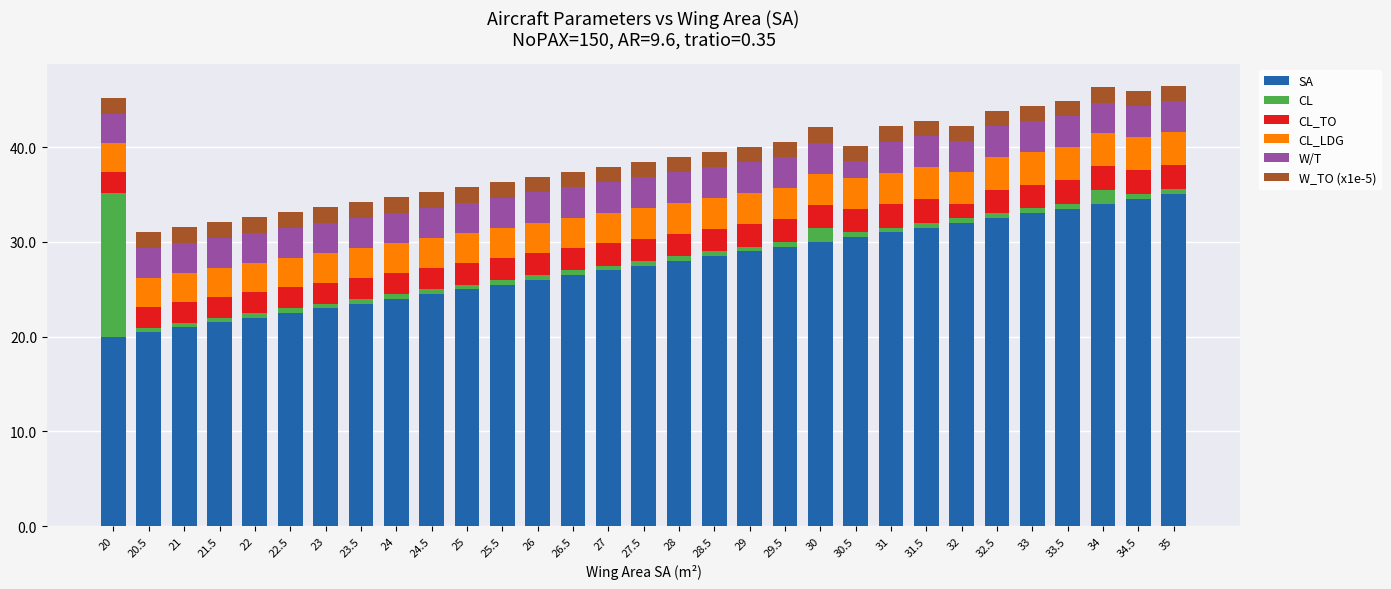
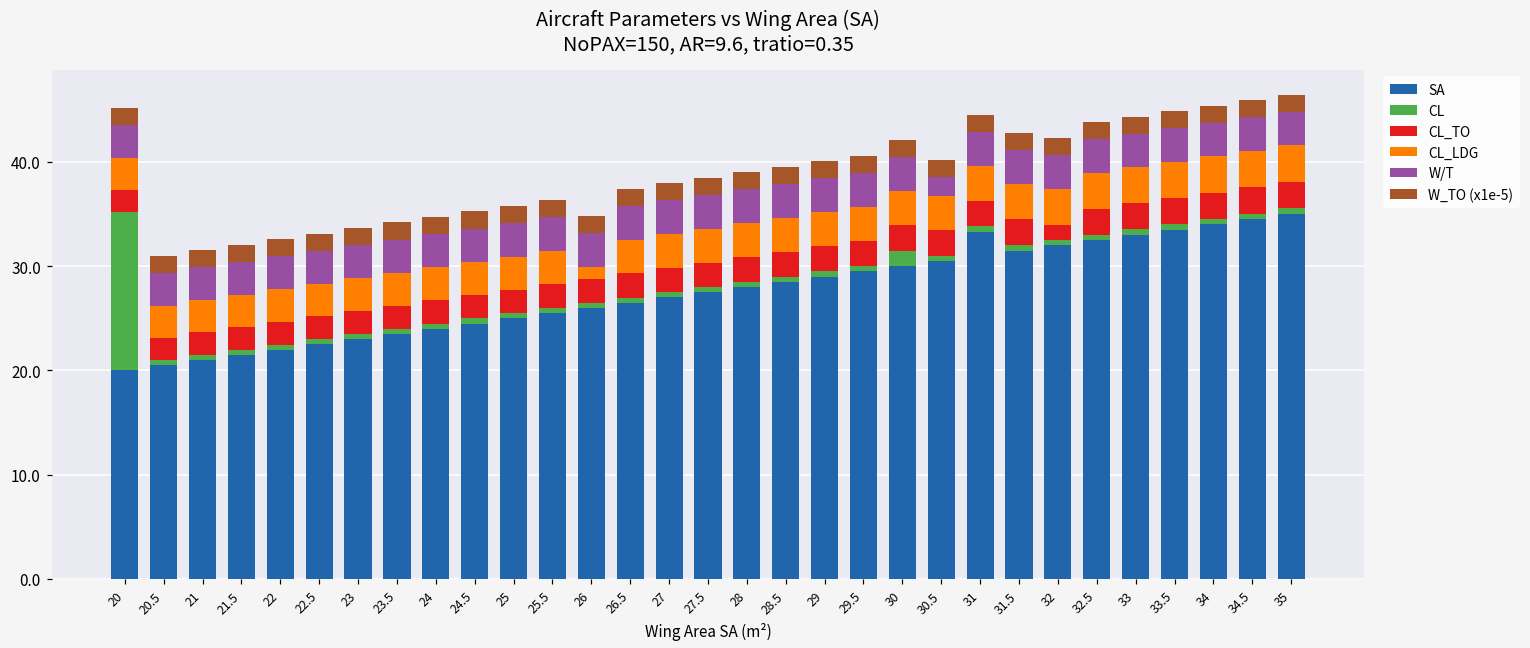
  {
    "SA": {
      "20": 20,
      "20.5": 21,
      "21": 21,
      "21.5": 22,
      "22": 22,
      "22.5": 23,
      "23": 23,
      "23.5": 24,
      "24": 24,
      "24.5": 25,
      "25": 25,
      "25.5": 26,
      "26": 26,
      "26.5": 27,
      "27": 27,
      "27.5": 28,
      "28": 28,
      "28.5": 29,
      "29": 29,
      "29.5": 30,
      "30": 30,
      "30.5": 31,
-     "31": 31,
+     "31": 33,
      "31.5": 32,
      "32": 32,
      "32.5": 33,
      "33": 33,
      "33.5": 34,
      "34": 34,
      "34.5": 35,
      "35": 35
    },
    "CL": {
      "20": 15,
      "20.5": 0,
      "21": 0,
      "21.5": 0,
      "22": 0,
      "22.5": 0,
      "23": 0,
      "23.5": 0,
      "24": 0,
      "24.5": 0,
      "25": 0,
      "25.5": 0,
      "26": 0,
      "26.5": 0,
      "27": 0,
      "27.5": 0,
      "28": 0,
      "28.5": 0,
      "29": 1,
      "29.5": 1,
      "30": 1,
      "30.5": 1,
      "31": 1,
      "31.5": 1,
      "32": 1,
      "32.5": 1,
      "33": 1,
      "33.5": 1,
-     "34": 1.5,
+     "34": 0.5,
      "34.5": 1,
      "35": 1
    },
    "CL_TO": {
      "20": 2,
      "20.5": 2,
      "21": 2,
      "21.5": 2,
      "22": 2,
      "22.5": 2,
      "23": 2,
      "23.5": 2,
      "24": 2,
      "24.5": 2,
      "25": 2,
      "25.5": 2,
      "26": 2,
      "26.5": 2,
      "27": 2,
      "27.5": 2,
      "28": 2,
      "28.5": 2,
      "29": 2,
      "29.5": 2,
      "30": 2,
      "30.5": 2,
      "31": 2,
      "31.5": 2,
      "32": 1,
      "32.5": 2,
      "33": 3,
      "33.5": 3,
      "34": 3,
      "34.5": 3,
      "35": 3
    },
    "CL_LDG": {
      "20": 3,
      "20.5": 3,
      "21": 3,
      "21.5": 3,
      "22": 3,
      "22.5": 3,
      "23": 3,
      "23.5": 3,
      "24": 3,
      "24.5": 3,
      "25": 3,
      "25.5": 3,
-     "26": 3,
+     "26": 1,
      "26.5": 3,
      "27": 3,
      "27.5": 3,
      "28": 3,
      "28.5": 3,
      "29": 3,
      "29.5": 3,
      "30": 3,
      "30.5": 3,
      "31": 3,
      "31.5": 3,
      "32": 3,
      "32.5": 3,
      "33": 3,
      "33.5": 3,
      "34": 3,
      "34.5": 3,
      "35": 4
    },
    "W/T": {
      "20": 3,
      "20.5": 3,
      "21": 3,
      "21.5": 3,
      "22": 3,
      "22.5": 3,
      "23": 3,
      "23.5": 3,
      "24": 3,
      "24.5": 3,
      "25": 3,
      "25.5": 3,
      "26": 3,
      "26.5": 3,
      "27": 3,
      "27.5": 3,
      "28": 3,
      "28.5": 3,
      "29": 3,
      "29.5": 3,
      "30": 3,
      "30.5": 2,
      "31": 3,
      "31.5": 3,
      "32": 3,
      "32.5": 3,
      "33": 3,
      "33.5": 3,
      "34": 3,
      "34.5": 3,
      "35": 3
    },
    "W_TO (x1e-5)": {
      "20": 2,
      "20.5": 2,
      "21": 2,
      "21.5": 2,
      "22": 2,
      "22.5": 2,
      "23": 2,
      "23.5": 2,
      "24": 2,
      "24.5": 2,
      "25": 2,
      "25.5": 2,
      "26": 2,
      "26.5": 2,
      "27": 2,
      "27.5": 2,
      "28": 2,
      "28.5": 2,
      "29": 2,
      "29.5": 2,
      "30": 2,
      "30.5": 2,
      "31": 2,
      "31.5": 2,
      "32": 2,
      "32.5": 2,
      "33": 2,
      "33.5": 2,
      "34": 2,
      "34.5": 2,
      "35": 2
    }
  }
